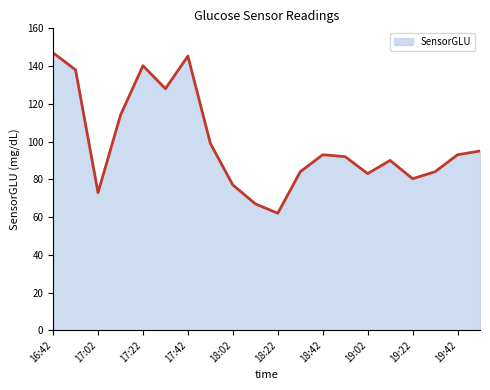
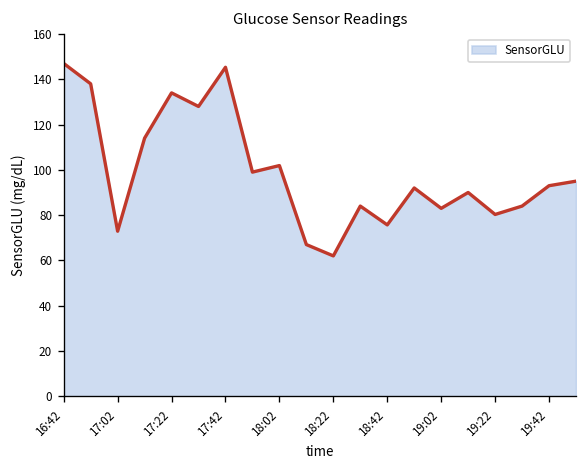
  {
    "16:42": 147,
    "17:02": 73,
-   "17:22": 140,
+   "17:22": 134,
    "17:42": 145,
-   "18:02": 77,
+   "18:02": 102,
    "18:22": 62,
-   "18:42": 93,
+   "18:42": 76,
    "19:02": 83,
    "19:22": 80,
    "19:42": 93
  }
